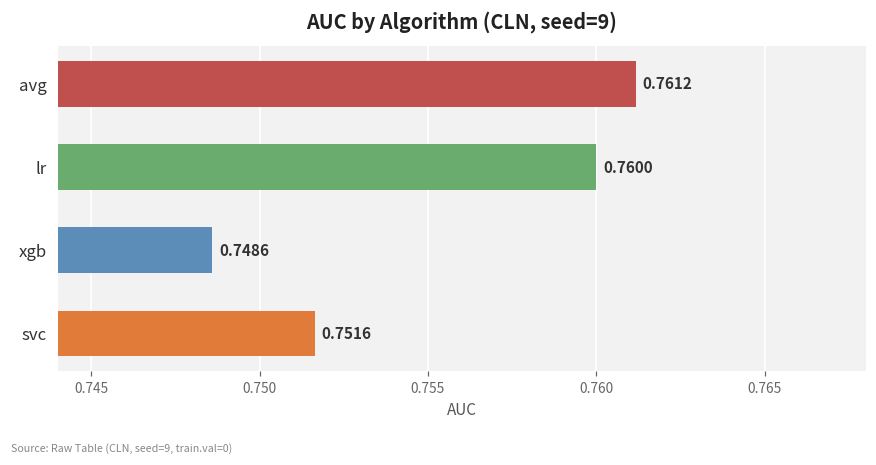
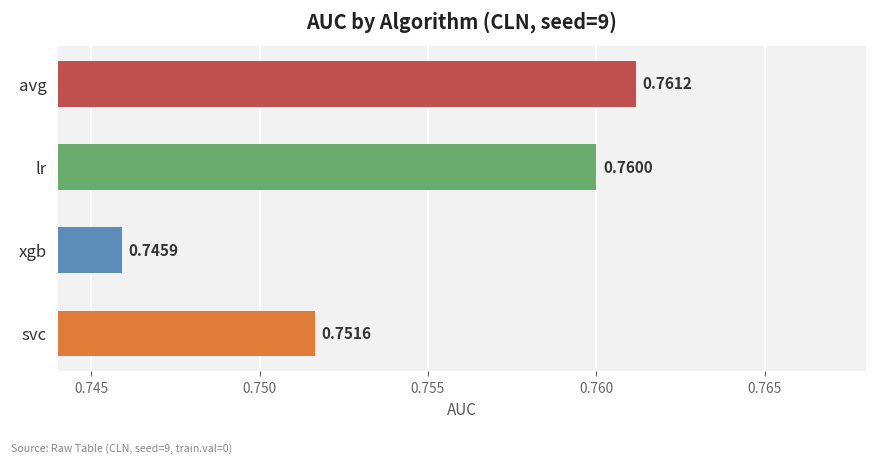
  {
    "avg": 0.7612,
    "lr": 0.7600,
-   "xgb": 0.7486,
+   "xgb": 0.7459,
    "svc": 0.7516
  }
